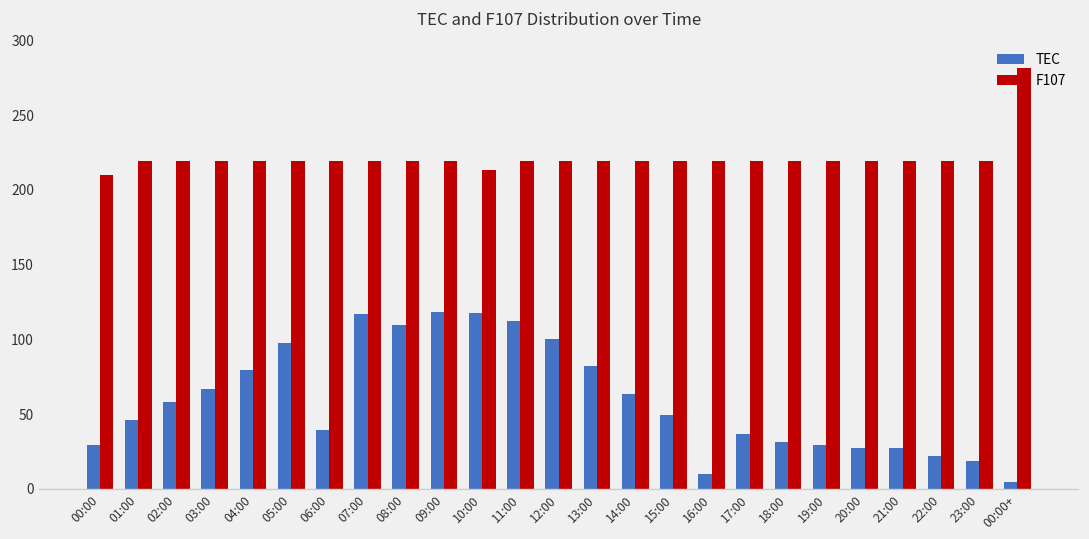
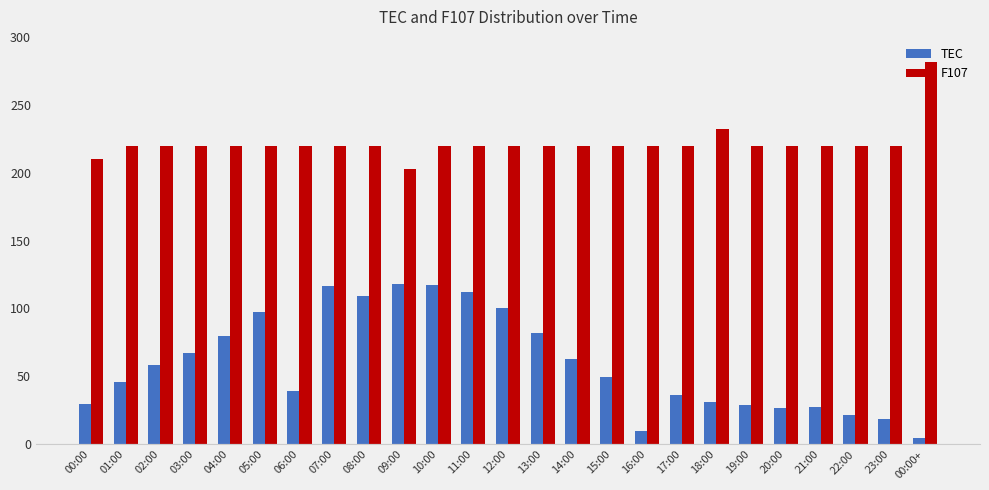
  {
    "TEC": {
      "00:00": 29,
      "01:00": 46,
      "02:00": 58,
      "03:00": 67,
      "04:00": 80,
      "05:00": 97,
      "06:00": 39,
      "07:00": 117,
      "08:00": 109,
      "09:00": 118,
      "10:00": 118,
      "11:00": 112,
      "12:00": 100,
      "13:00": 82,
      "14:00": 63,
      "15:00": 50,
      "16:00": 10,
      "17:00": 36,
      "18:00": 31,
      "19:00": 29,
      "20:00": 27,
      "21:00": 27,
      "22:00": 22,
      "23:00": 19,
      "00:00+": 5
    },
    "F107": {
      "00:00": 210,
      "01:00": 220,
      "02:00": 220,
      "03:00": 220,
      "04:00": 220,
      "05:00": 220,
      "06:00": 220,
      "07:00": 220,
      "08:00": 220,
-     "09:00": 220,
-     "10:00": 213,
+     "09:00": 203,
+     "10:00": 220,
      "11:00": 220,
      "12:00": 220,
      "13:00": 220,
      "14:00": 220,
      "15:00": 220,
      "16:00": 220,
      "17:00": 220,
-     "18:00": 220,
+     "18:00": 232,
      "19:00": 220,
      "20:00": 220,
      "21:00": 220,
      "22:00": 220,
      "23:00": 220,
      "00:00+": 282
    }
  }
